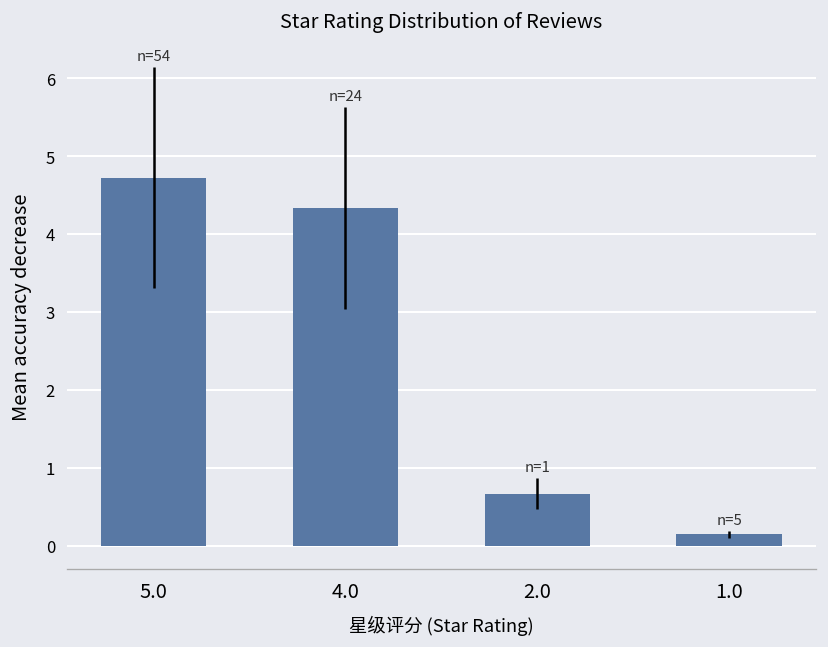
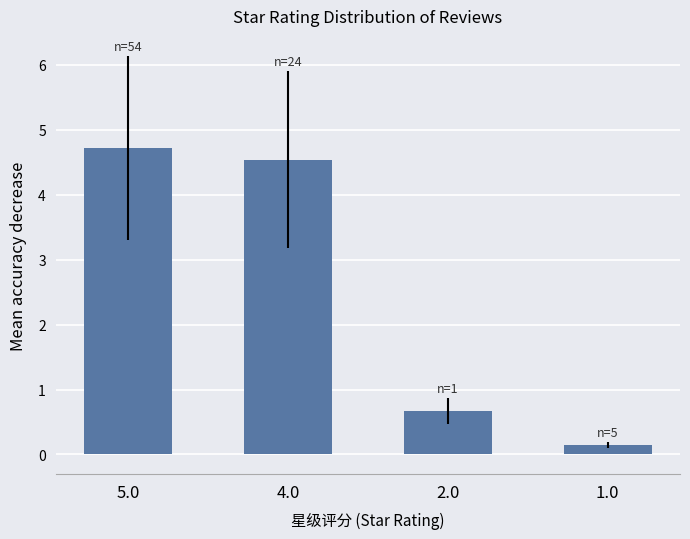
  {
    "5.0": 4.7,
-   "4.0": 4.3
+   "4.0": 4.5
  }
